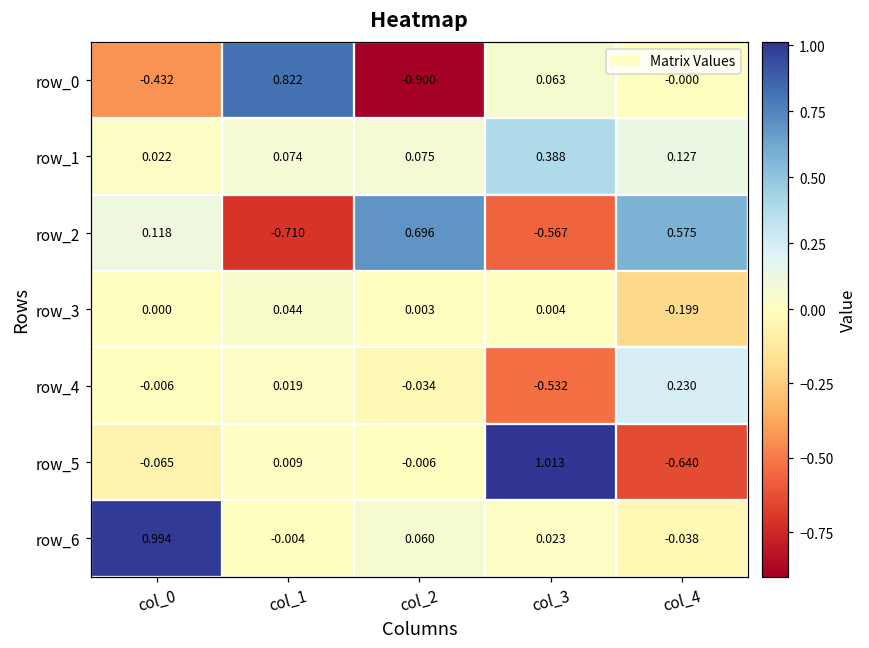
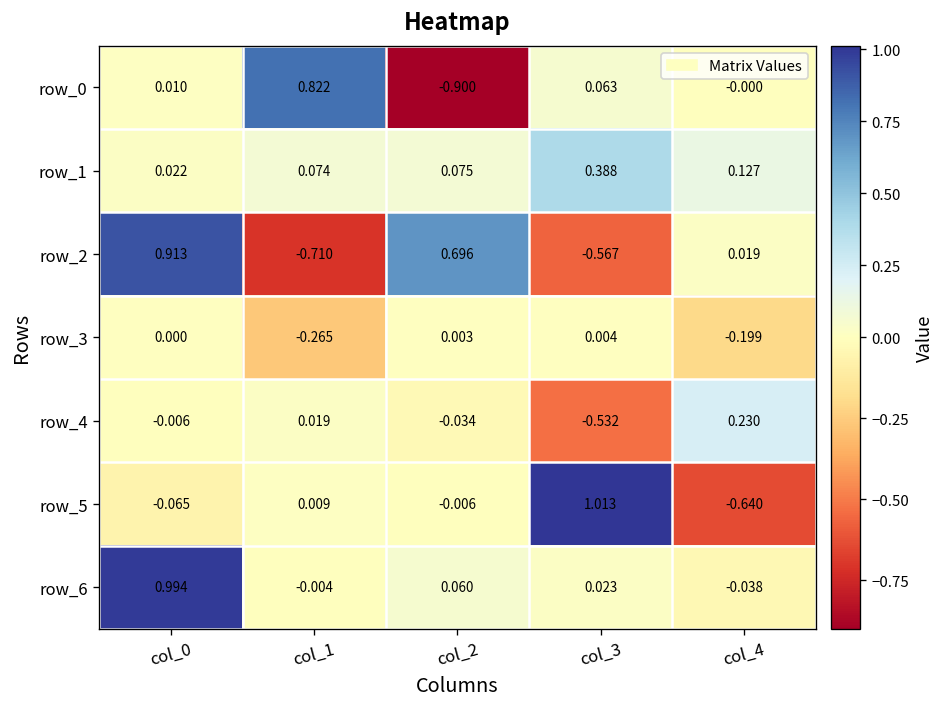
  {
    "row_0": {
-     "col_0": -0.432,
+     "col_0": 0.010,
      "col_1": 0.822,
      "col_2": -0.900,
      "col_3": 0.063,
      "col_4": -0.000
    },
    "row_1": {
      "col_0": 0.022,
      "col_1": 0.074,
      "col_2": 0.075,
      "col_3": 0.388,
      "col_4": 0.127
    },
    "row_2": {
-     "col_0": 0.118,
+     "col_0": 0.913,
      "col_1": -0.710,
      "col_2": 0.696,
      "col_3": -0.567,
-     "col_4": 0.575
+     "col_4": 0.019
    },
    "row_3": {
      "col_0": 0.000,
-     "col_1": 0.044,
+     "col_1": -0.265,
      "col_2": 0.003,
      "col_3": 0.004,
      "col_4": -0.199
    },
    "row_4": {
      "col_0": -0.006,
      "col_1": 0.019,
      "col_2": -0.034,
      "col_3": -0.532,
      "col_4": 0.230
    },
    "row_5": {
      "col_0": -0.065,
      "col_1": 0.009,
      "col_2": -0.006,
      "col_3": 1.013,
      "col_4": -0.640
    },
    "row_6": {
      "col_0": 0.994,
      "col_1": -0.004,
      "col_2": 0.060,
      "col_3": 0.023,
      "col_4": -0.038
    }
  }
